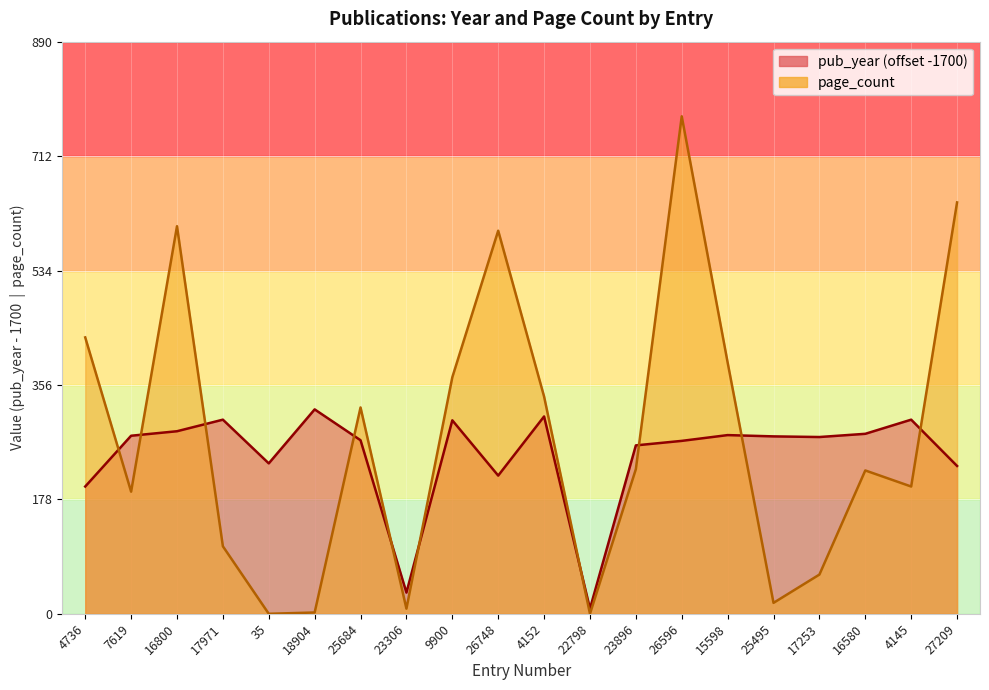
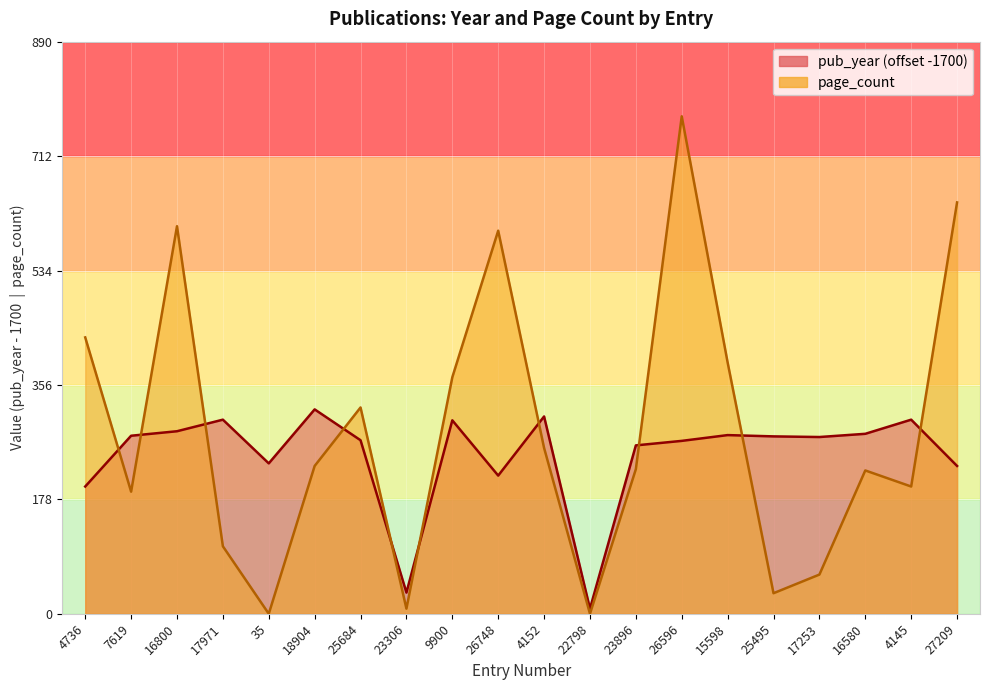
  {
    "page_count": {
      "4736": 430,
      "7619": 190,
      "16800": 600,
      "17971": 110,
      "35": 0,
-     "18904": 0,
+     "18904": 230,
      "25684": 320,
      "23306": 10,
      "9900": 370,
      "26748": 600,
-     "4152": 340,
+     "4152": 260,
      "22798": 0,
      "23896": 230,
      "26596": 770,
      "15598": 390,
-     "25495": 20,
+     "25495": 30,
      "17253": 60,
      "16580": 220,
      "4145": 200,
      "27209": 640
    }
  }
